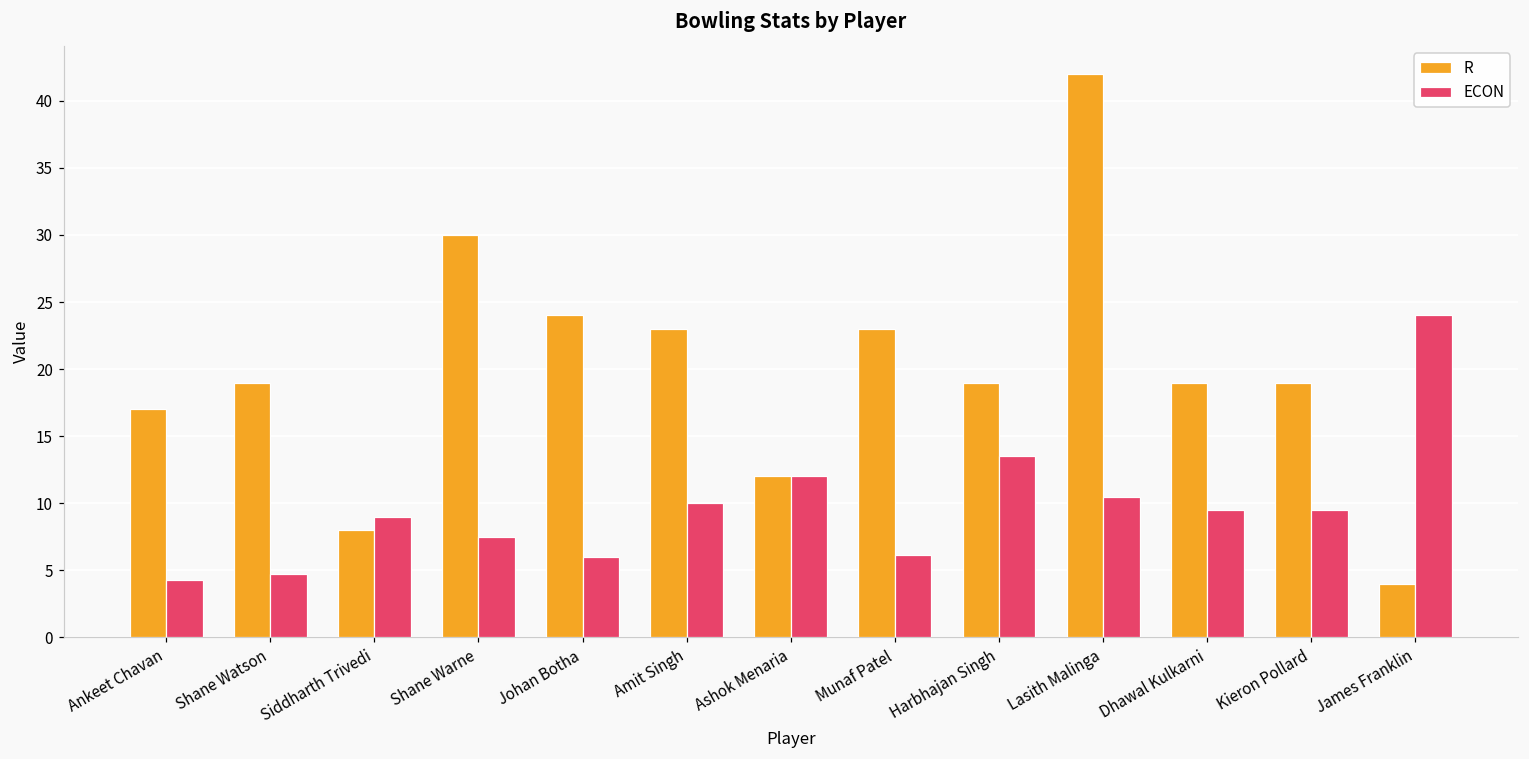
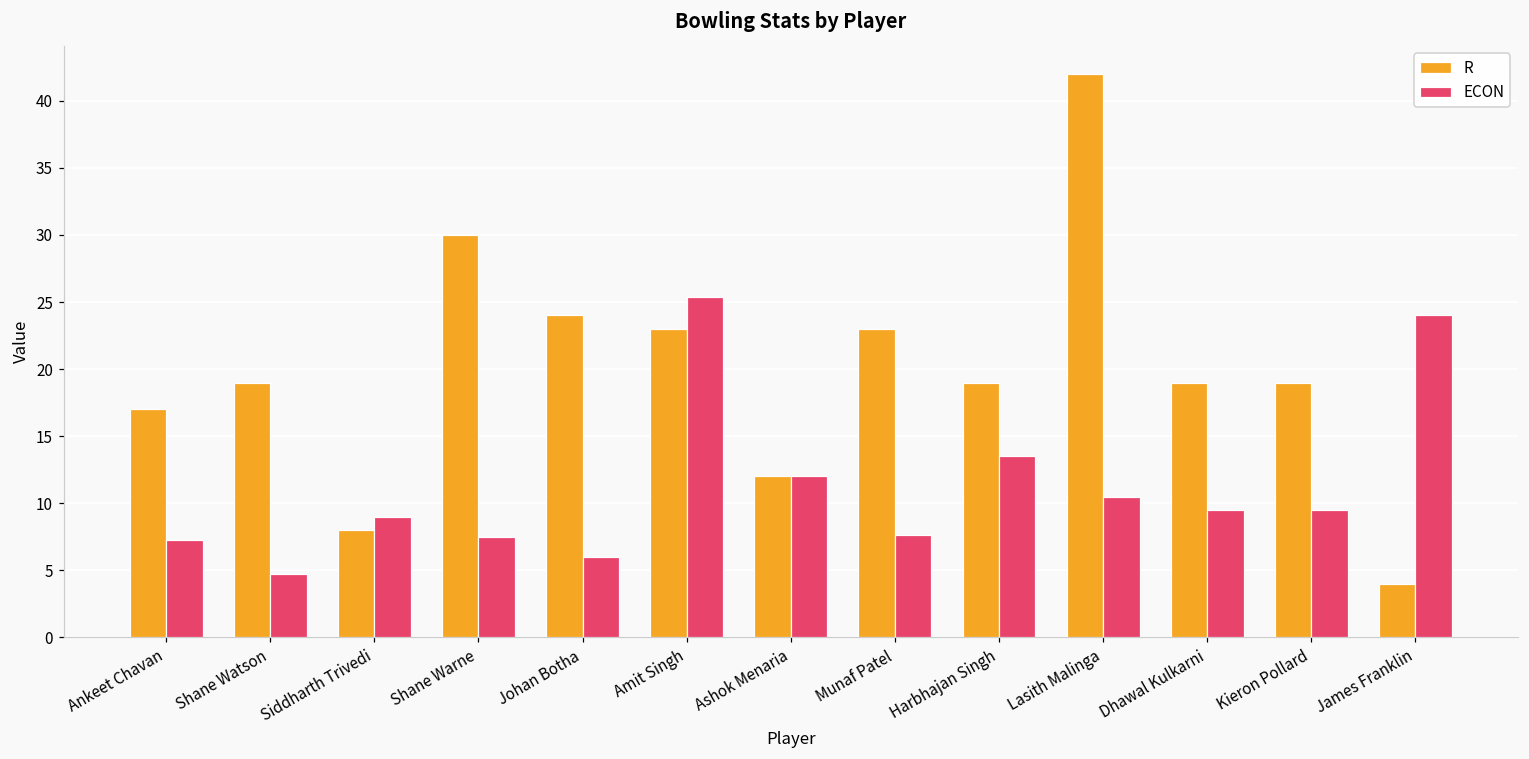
  {
    "R": {
      "Ankeet Chavan": 17.0,
      "Shane Watson": 19.0,
      "Siddharth Trivedi": 8.0,
      "Shane Warne": 30.0,
      "Johan Botha": 24.0,
      "Amit Singh": 23.0,
      "Ashok Menaria": 12.0,
      "Munaf Patel": 23.0,
      "Harbhajan Singh": 19.0,
      "Lasith Malinga": 42.0,
      "Dhawal Kulkarni": 19.0,
      "Kieron Pollard": 19.0,
      "James Franklin": 4.0
    },
    "ECON": {
-     "Ankeet Chavan": 4.3,
+     "Ankeet Chavan": 7.3,
      "Shane Watson": 4.8,
      "Siddharth Trivedi": 9.0,
      "Shane Warne": 7.5,
      "Johan Botha": 6.0,
-     "Amit Singh": 10.0,
+     "Amit Singh": 25.4,
      "Ashok Menaria": 12.0,
-     "Munaf Patel": 6.2,
+     "Munaf Patel": 7.7,
      "Harbhajan Singh": 13.5,
      "Lasith Malinga": 10.5,
      "Dhawal Kulkarni": 9.5,
      "Kieron Pollard": 9.5,
      "James Franklin": 24.0
    }
  }
